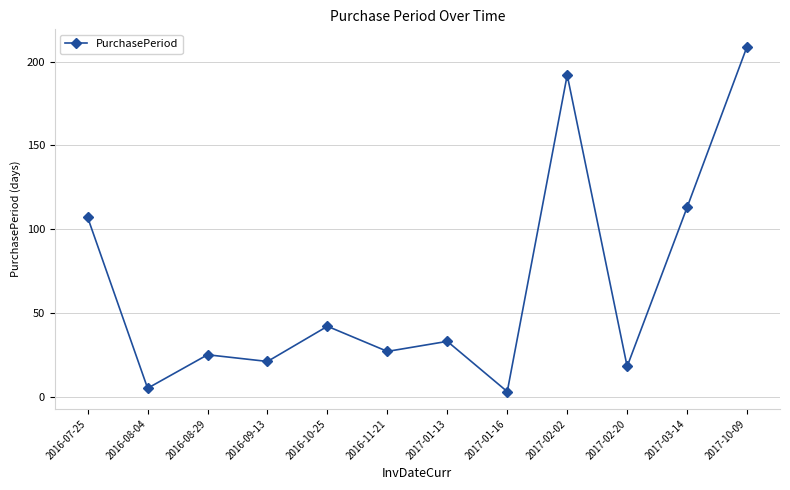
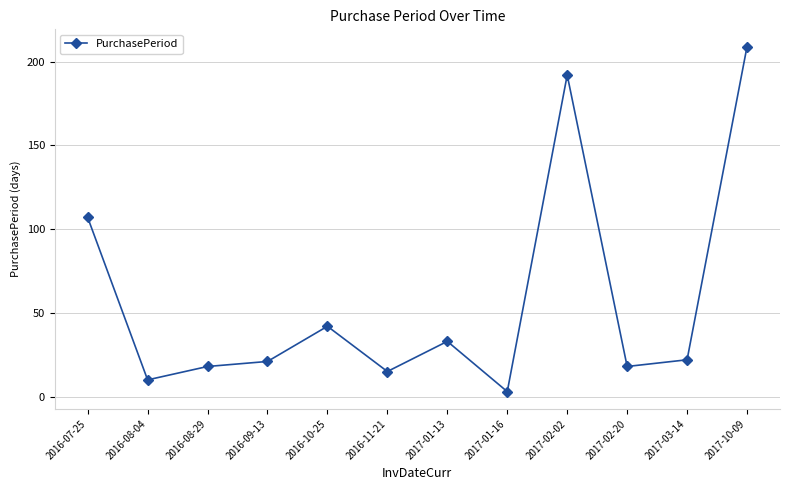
  {
    "2016-07-25": 107,
-   "2016-08-04": 5,
-   "2016-08-29": 25,
+   "2016-08-04": 10,
+   "2016-08-29": 18,
    "2016-09-13": 21,
    "2016-10-25": 42,
-   "2016-11-21": 27,
+   "2016-11-21": 15,
    "2017-01-13": 33,
    "2017-01-16": 3,
    "2017-02-02": 192,
    "2017-02-20": 18,
-   "2017-03-14": 113,
+   "2017-03-14": 22,
    "2017-10-09": 209
  }
